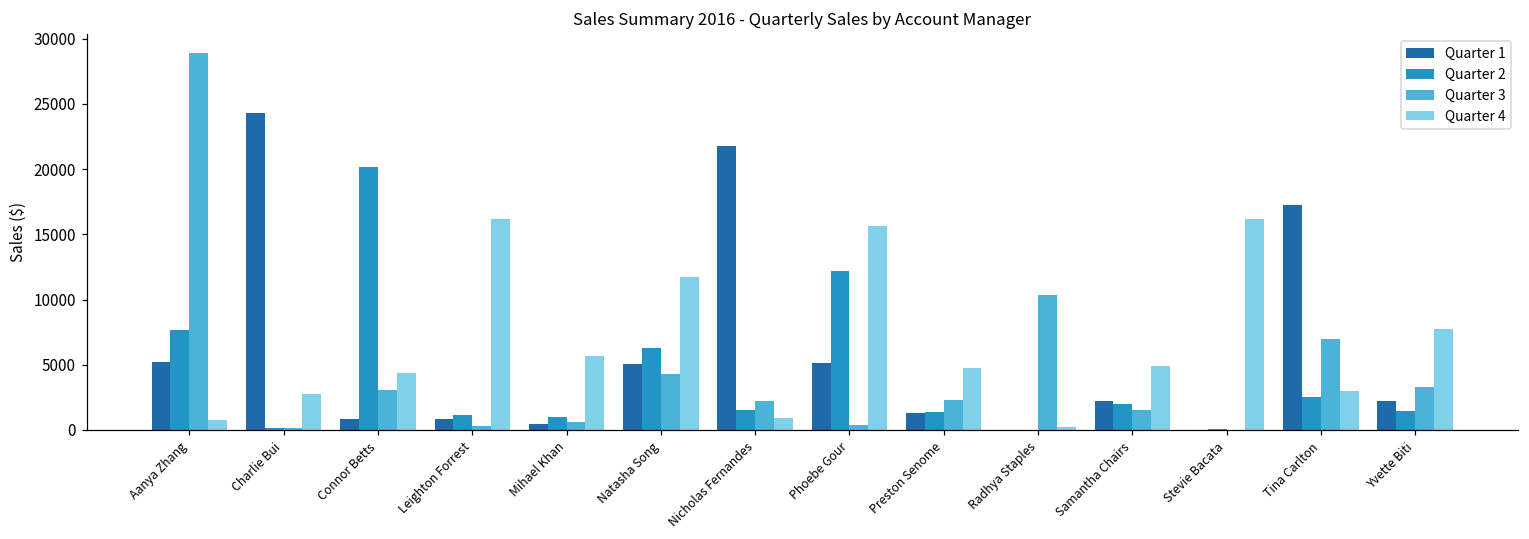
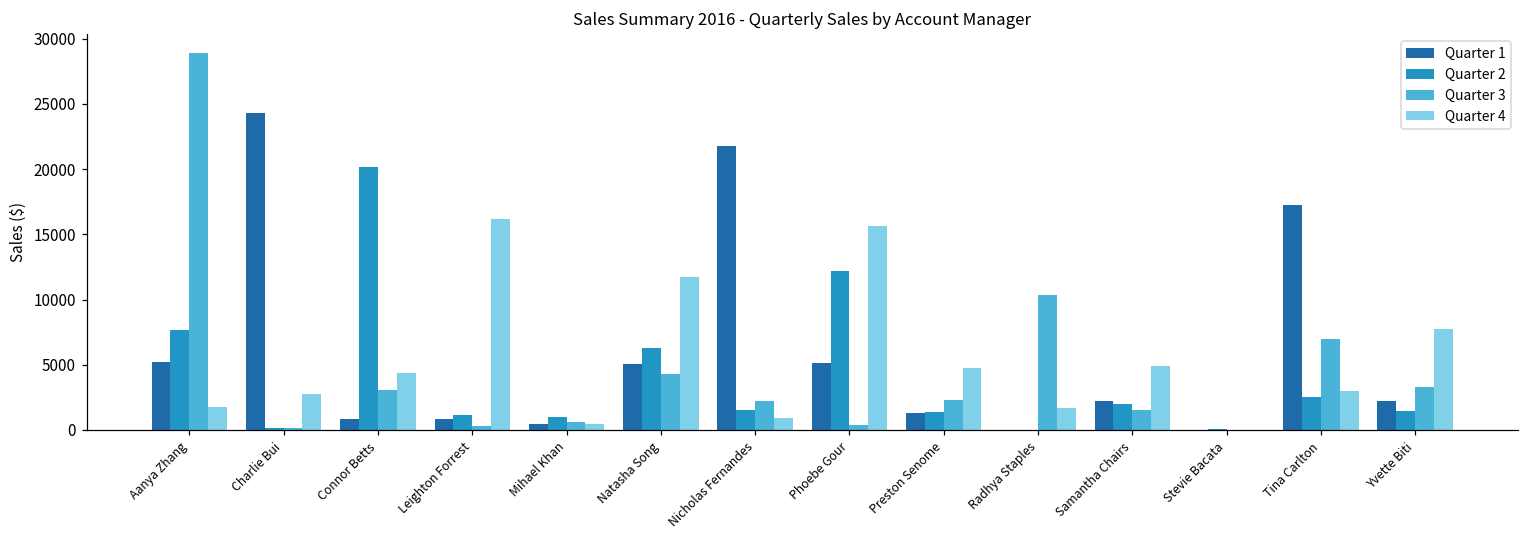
  {
    "Quarter 4": {
-     "Aanya Zhang": 700,
+     "Aanya Zhang": 1700,
      "Charlie Bui": 2800,
      "Connor Betts": 4400,
      "Leighton Forrest": 16200,
-     "Mihael Khan": 5700,
+     "Mihael Khan": 500,
      "Natasha Song": 11700,
      "Nicholas Fernandes": 900,
      "Phoebe Gour": 15700,
      "Preston Senome": 4800,
-     "Radhya Staples": 200,
+     "Radhya Staples": 1700,
      "Samantha Chairs": 4900,
-     "Stevie Bacata": 16100,
+     "Stevie Bacata": 0,
      "Tina Carlton": 3000,
      "Yvette Biti": 7700
    }
  }
